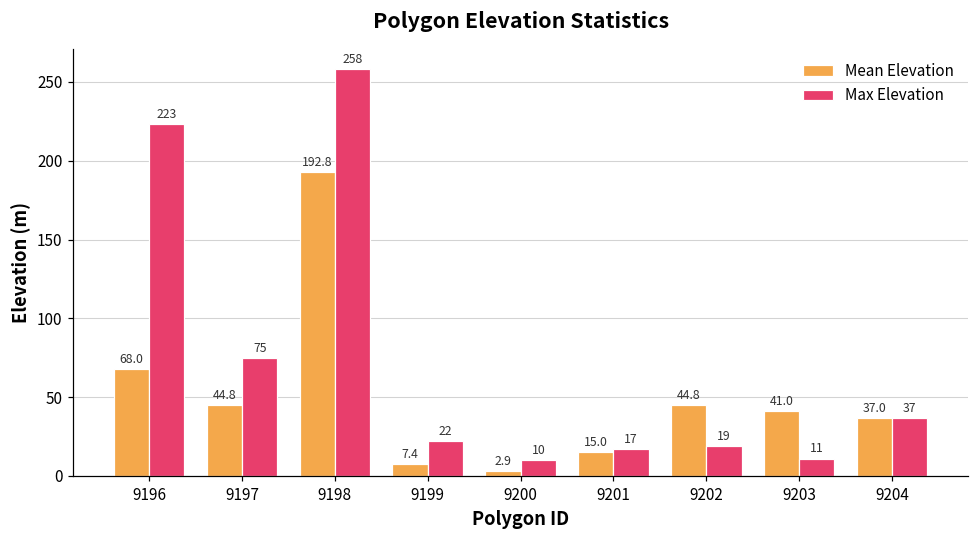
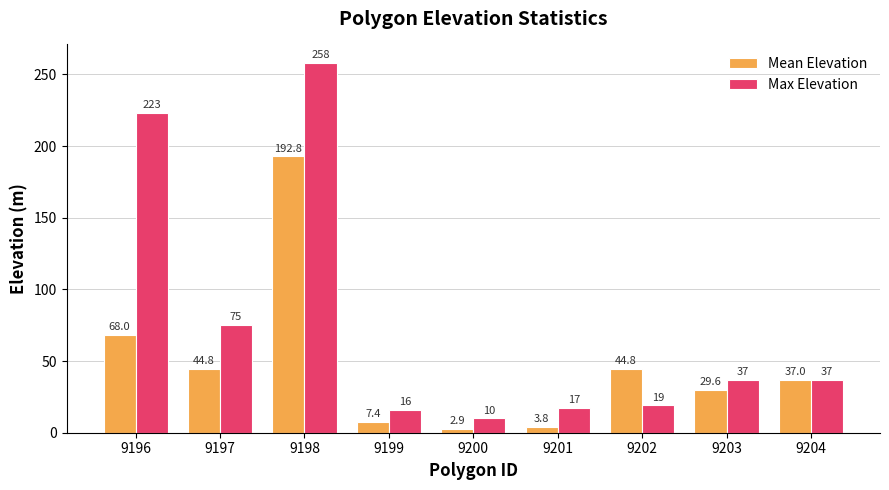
  {
    "Mean Elevation": {
      "9196": 68.0,
      "9197": 44.8,
      "9198": 192.8,
      "9199": 7.4,
      "9200": 2.9,
-     "9201": 15.0,
+     "9201": 3.8,
      "9202": 44.8,
-     "9203": 41.0,
+     "9203": 29.6,
      "9204": 37.0
    },
    "Max Elevation": {
      "9196": 223,
      "9197": 75,
      "9198": 258,
-     "9199": 22,
+     "9199": 16,
      "9200": 10,
      "9201": 17,
      "9202": 19,
-     "9203": 11,
+     "9203": 37,
      "9204": 37
    }
  }
